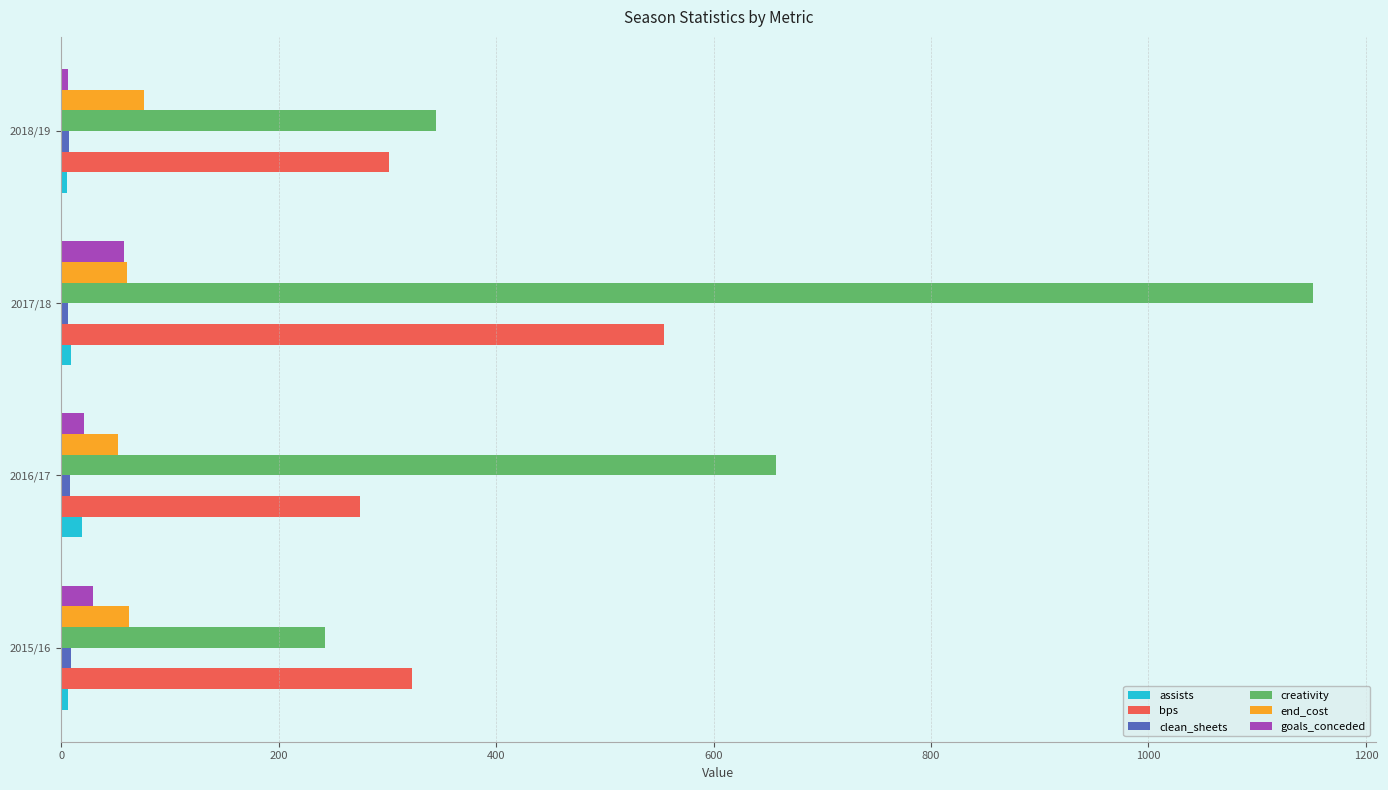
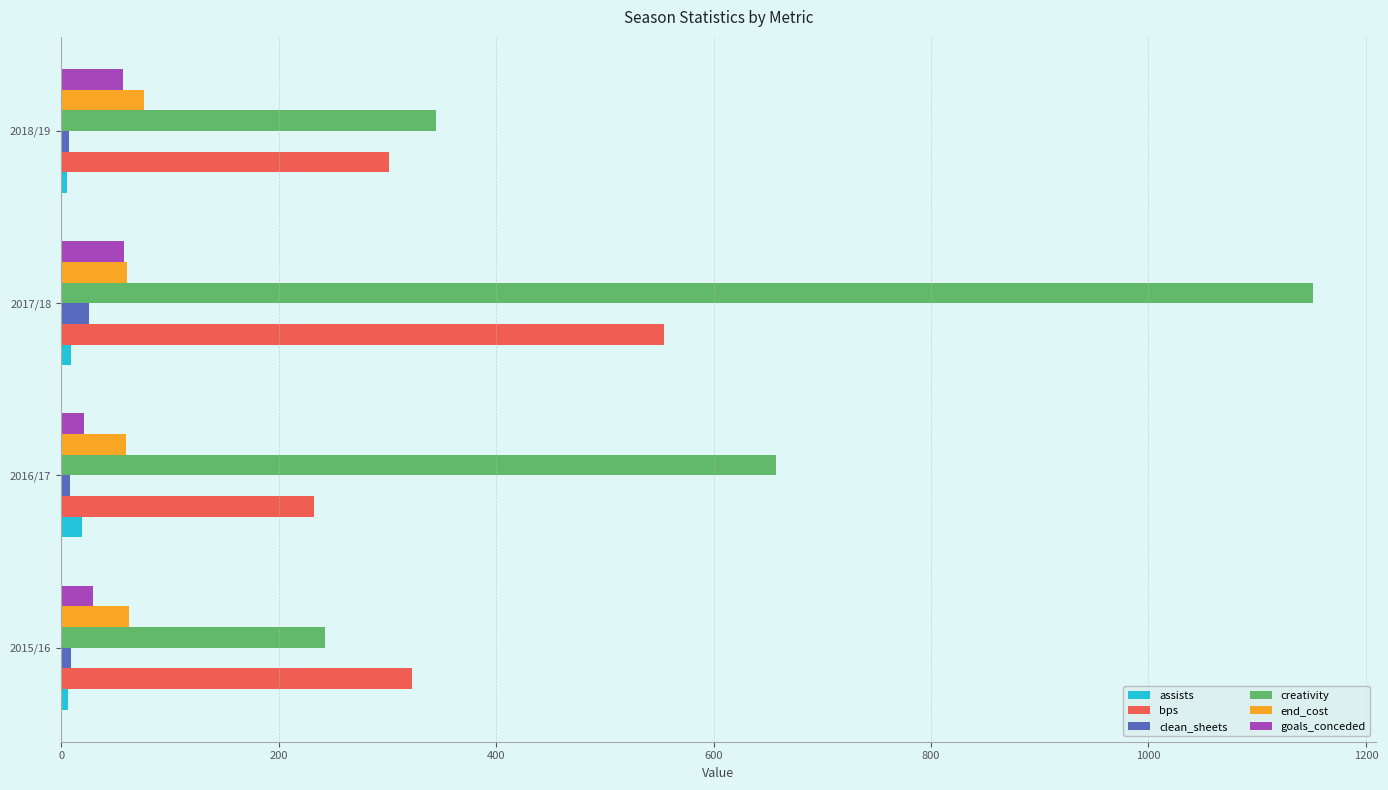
  {
    "assists": {
      "2018/19": 5,
      "2017/18": 9,
      "2016/17": 19,
      "2015/16": 6
    },
    "bps": {
      "2018/19": 302,
      "2017/18": 554,
-     "2016/17": 275,
+     "2016/17": 233,
      "2015/16": 323
    },
    "clean_sheets": {
      "2018/19": 7,
-     "2017/18": 6,
+     "2017/18": 26,
      "2016/17": 8,
      "2015/16": 9
    },
    "creativity": {
      "2018/19": 345,
      "2017/18": 1152,
      "2016/17": 658,
      "2015/16": 243
    },
    "end_cost": {
      "2018/19": 76,
      "2017/18": 61,
-     "2016/17": 52,
+     "2016/17": 60,
      "2015/16": 62
    },
    "goals_conceded": {
-     "2018/19": 6,
+     "2018/19": 57,
      "2017/18": 58,
      "2016/17": 21,
      "2015/16": 29
    }
  }
